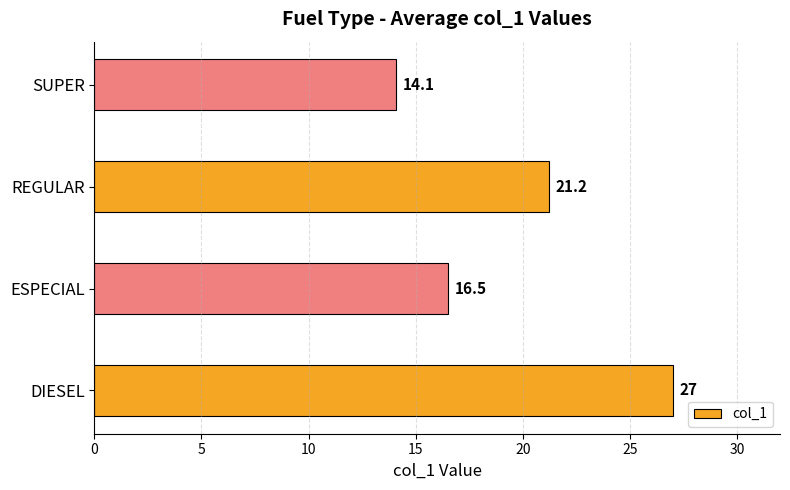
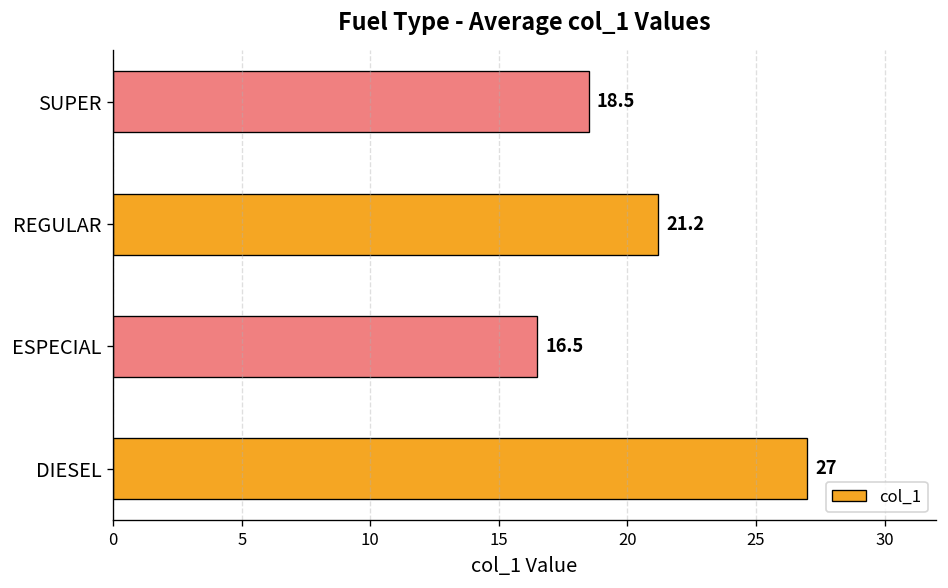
  {
-   "SUPER": 14.1,
+   "SUPER": 18.5,
    "REGULAR": 21.2,
    "ESPECIAL": 16.5,
    "DIESEL": 27
  }
